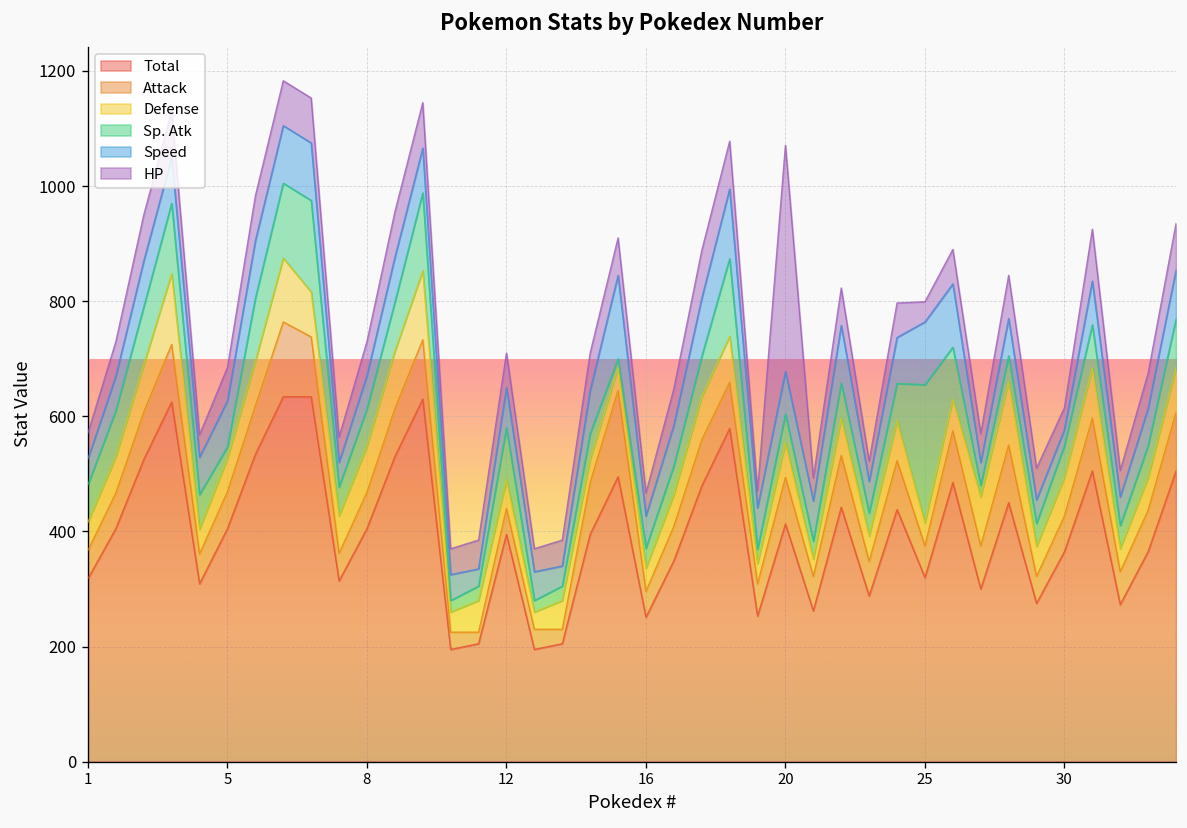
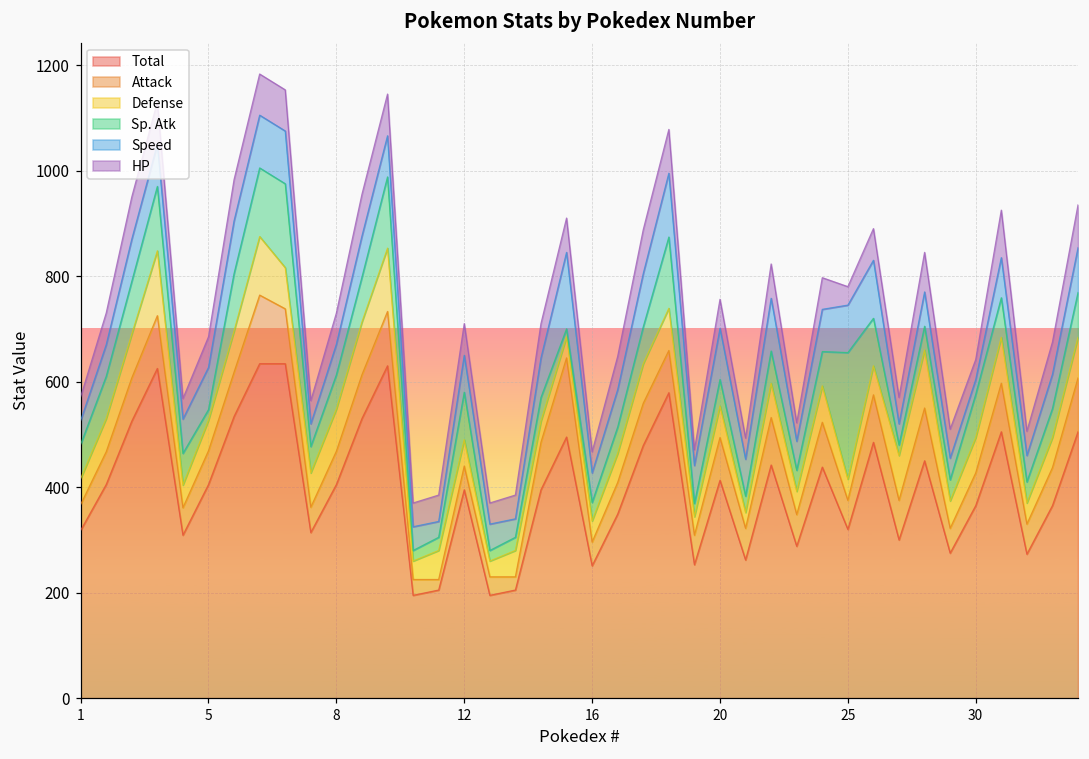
  {
    "Sp. Atk": {
      "5": 20,
      "20": 50,
      "25": 240,
-     "30": 60
+     "30": 80
    },
    "Speed": {
      "5": 80,
-     "20": 70,
-     "25": 110,
+     "20": 100,
+     "25": 90,
      "30": 30
    },
    "HP": {
      "5": 60,
-     "20": 390,
+     "20": 60,
      "25": 40,
      "30": 40
    }
  }
